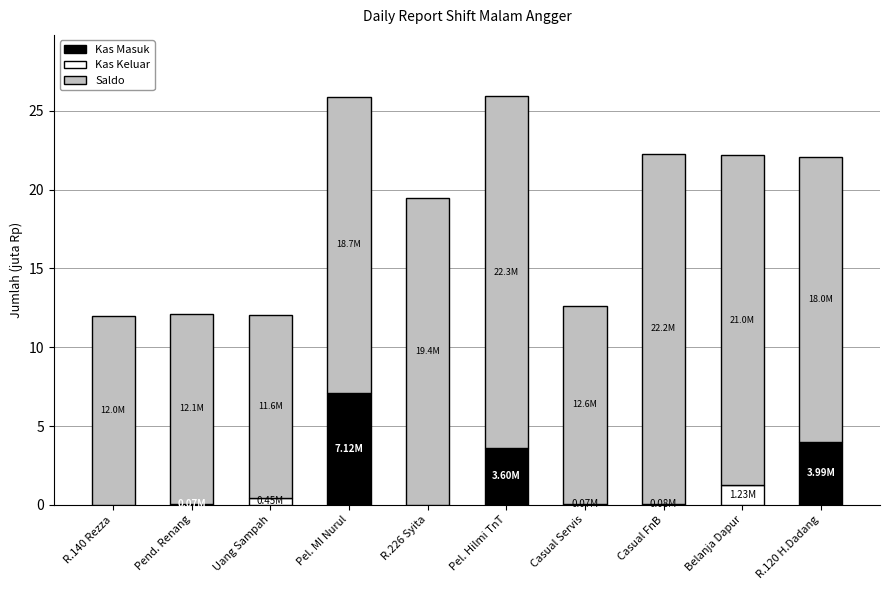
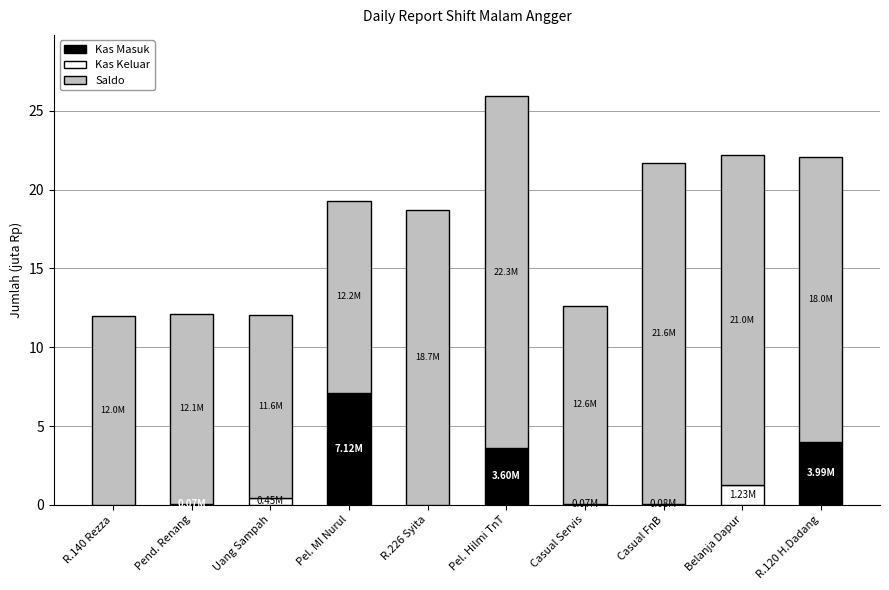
  {
    "Kas Masuk": {
      "Pel. MI Nurul": "7.12M",
      "Pel. Hilmi TnT": "3.60M",
      "R.120 H.Dadang": "3.99M"
    },
    "Kas Keluar": {
      "Uang Sampah": "0.45M",
      "Casual Servis": "0.07M",
      "Casual FnB": "0.08M",
      "Belanja Dapur": "1.23M"
    },
    "Saldo": {
      "R.140 Rezza": "12.0M",
      "Pend. Renang": "12.1M",
      "Uang Sampah": "11.6M",
-     "Pel. MI Nurul": "18.7M",
-     "R.226 Syita": "19.4M",
+     "Pel. MI Nurul": "12.2M",
+     "R.226 Syita": "18.7M",
      "Pel. Hilmi TnT": "22.3M",
      "Casual Servis": "12.6M",
-     "Casual FnB": "22.2M",
+     "Casual FnB": "21.6M",
      "Belanja Dapur": "21.0M",
      "R.120 H.Dadang": "18.0M"
    }
  }
